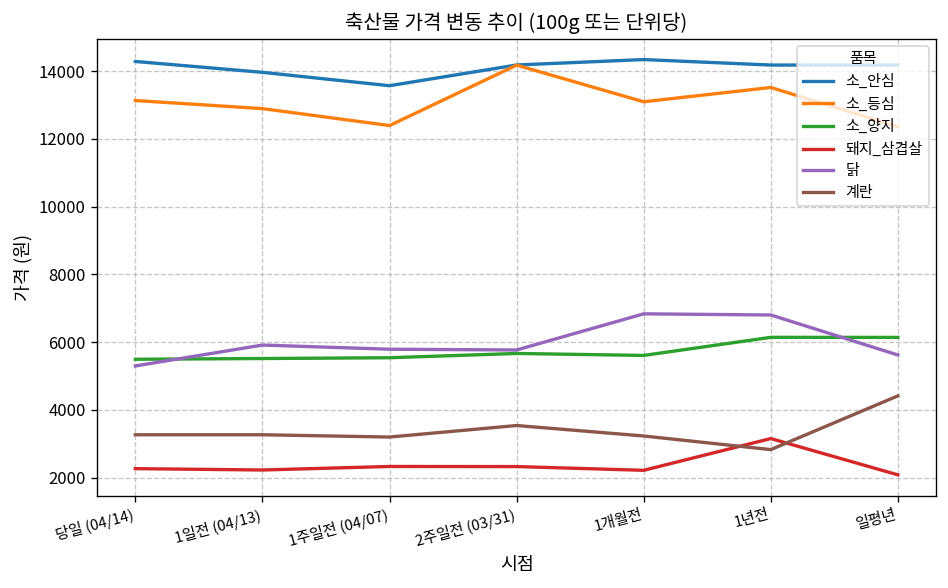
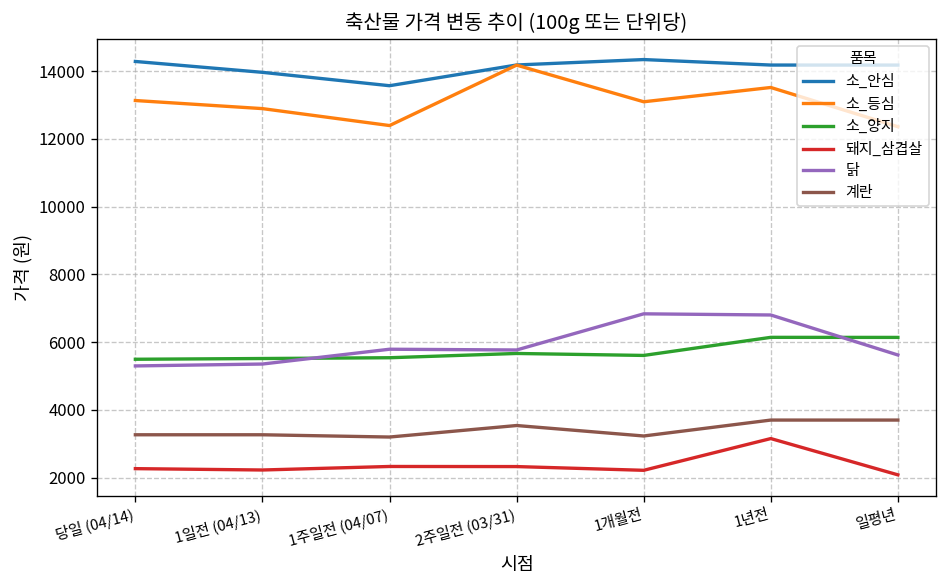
  {
    "소_안심": {
      "당일 (04/14)": 14300,
      "1일전 (04/13)": 14000,
      "1주일전 (04/07)": 13600,
      "1개월전": 14300,
      "1년전": 14200
    },
    "소_등심": {
      "당일 (04/14)": 13100,
      "1일전 (04/13)": 12900,
      "1주일전 (04/07)": 12400,
      "1개월전": 13100,
      "1년전": 13500
    },
    "소_양지": {
      "당일 (04/14)": 5500,
      "1일전 (04/13)": 5500,
      "1주일전 (04/07)": 5500,
      "2주일전 (03/31)": 5700,
      "1개월전": 5600,
      "1년전": 6100,
      "일평년": 6100
    },
    "돼지_삼겹살": {
      "당일 (04/14)": 2300,
      "1일전 (04/13)": 2200,
      "1주일전 (04/07)": 2300,
      "2주일전 (03/31)": 2300,
      "1개월전": 2200,
      "1년전": 3200,
      "일평년": 2100
    },
    "닭": {
      "당일 (04/14)": 5300,
-     "1일전 (04/13)": 5900,
+     "1일전 (04/13)": 5400,
      "1주일전 (04/07)": 5800,
      "2주일전 (03/31)": 5800,
      "1개월전": 6800,
      "1년전": 6800,
      "일평년": 5600
    },
    "계란": {
      "당일 (04/14)": 3300,
      "1일전 (04/13)": 3300,
      "1주일전 (04/07)": 3200,
      "2주일전 (03/31)": 3500,
      "1개월전": 3200,
-     "1년전": 2800,
-     "일평년": 4400
+     "1년전": 3700,
+     "일평년": 3700
    }
  }
